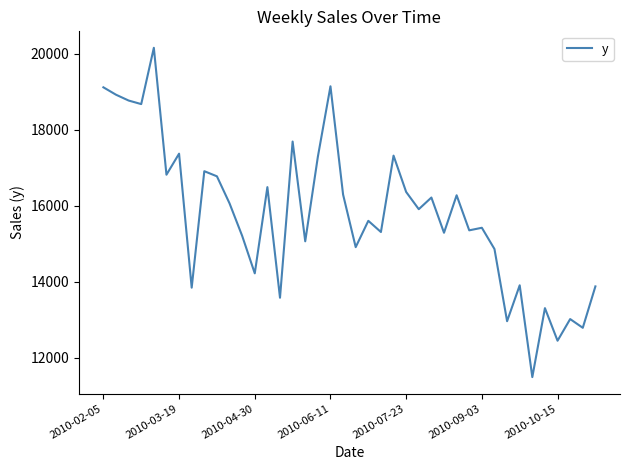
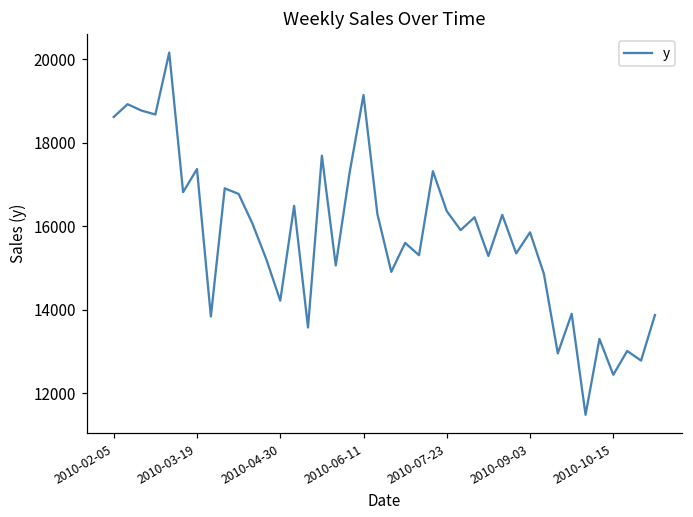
  {
-   "2010-02-05": 19100,
+   "2010-02-05": 18600,
    "2010-03-19": 17400,
    "2010-04-30": 14200,
    "2010-06-11": 19100,
    "2010-07-23": 16400,
-   "2010-09-03": 15400,
+   "2010-09-03": 15900,
    "2010-10-15": 12400
  }
